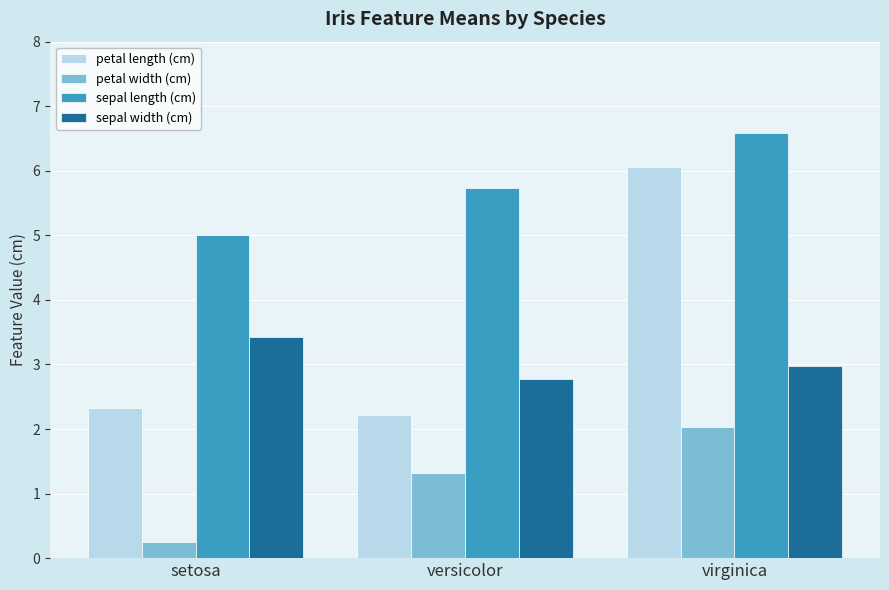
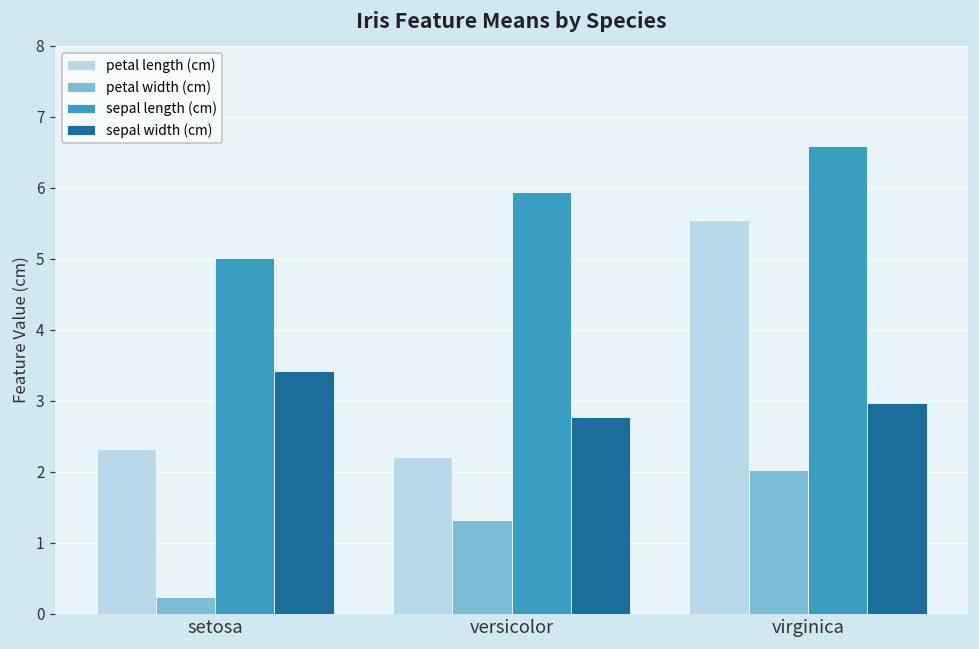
  {
    "petal length (cm)": {
      "setosa": 2.3,
      "versicolor": 2.2,
-     "virginica": 6.1
+     "virginica": 5.6
    },
    "petal width (cm)": {
      "setosa": 0.2,
      "versicolor": 1.3,
      "virginica": 2.0
    },
    "sepal length (cm)": {
      "setosa": 5.0,
-     "versicolor": 5.7,
+     "versicolor": 5.9,
      "virginica": 6.6
    },
    "sepal width (cm)": {
      "setosa": 3.4,
      "versicolor": 2.8,
      "virginica": 3.0
    }
  }
